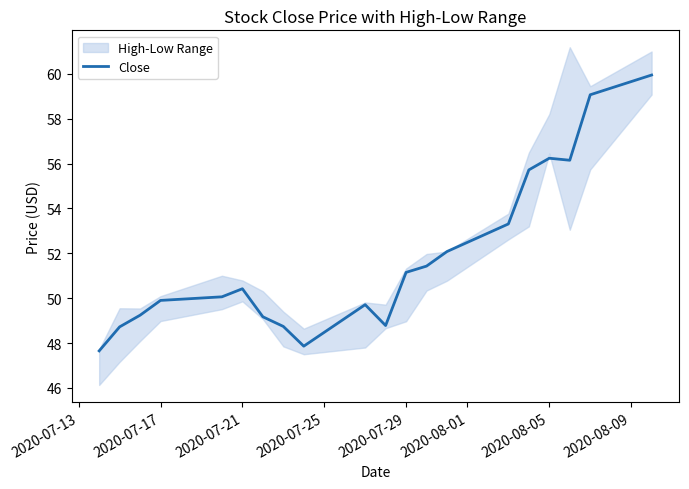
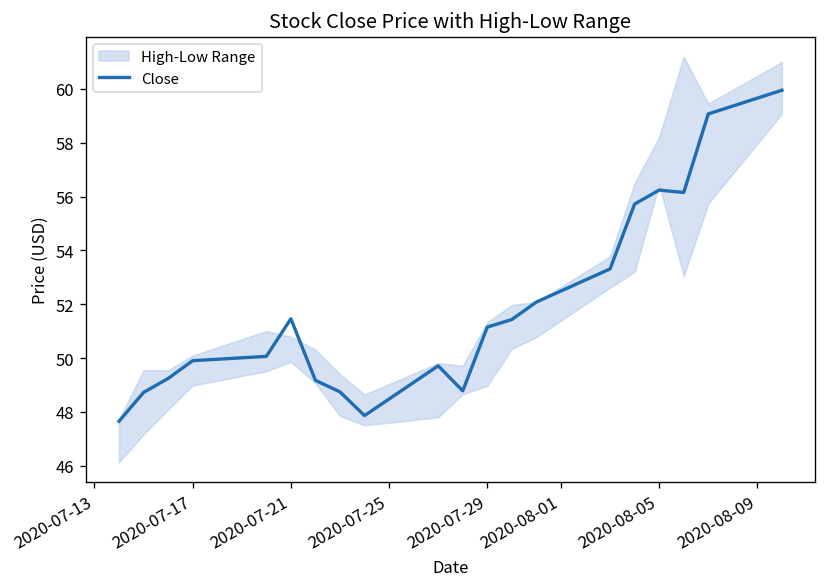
  {
    "Close": {
      "2020-07-17": 49.9,
-     "2020-07-21": 50.4,
+     "2020-07-21": 51.5,
      "2020-07-29": 51.2,
      "2020-08-05": 56.2
    }
  }
